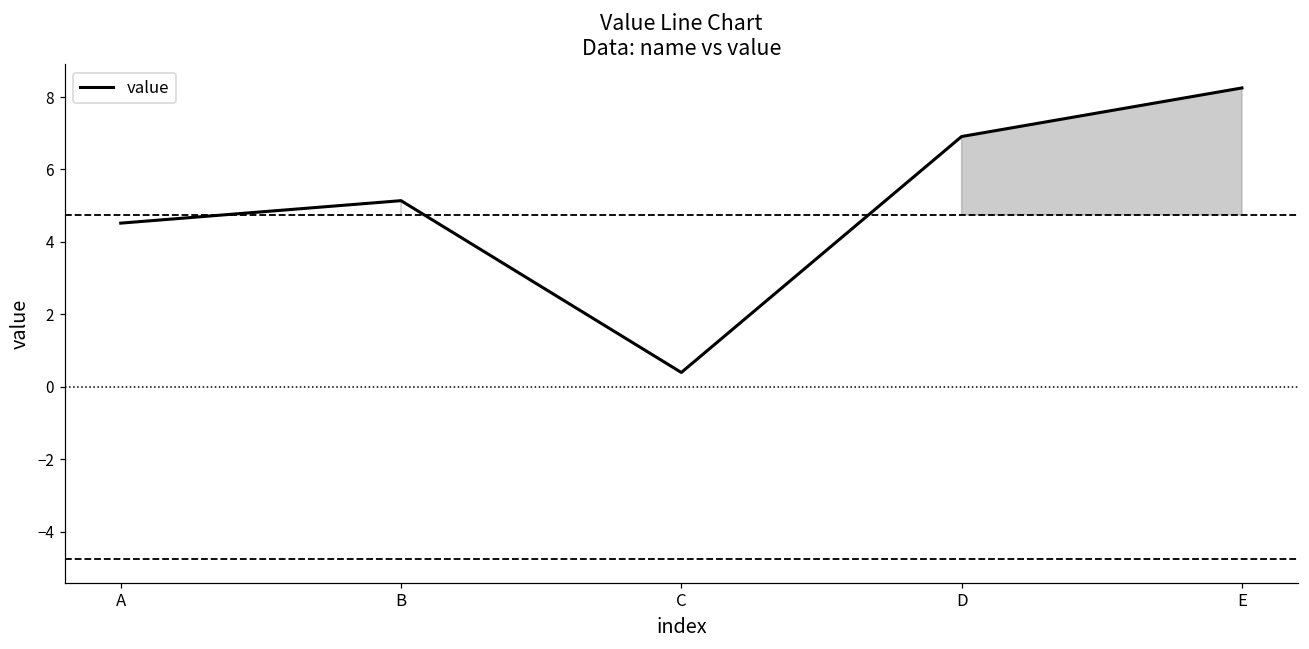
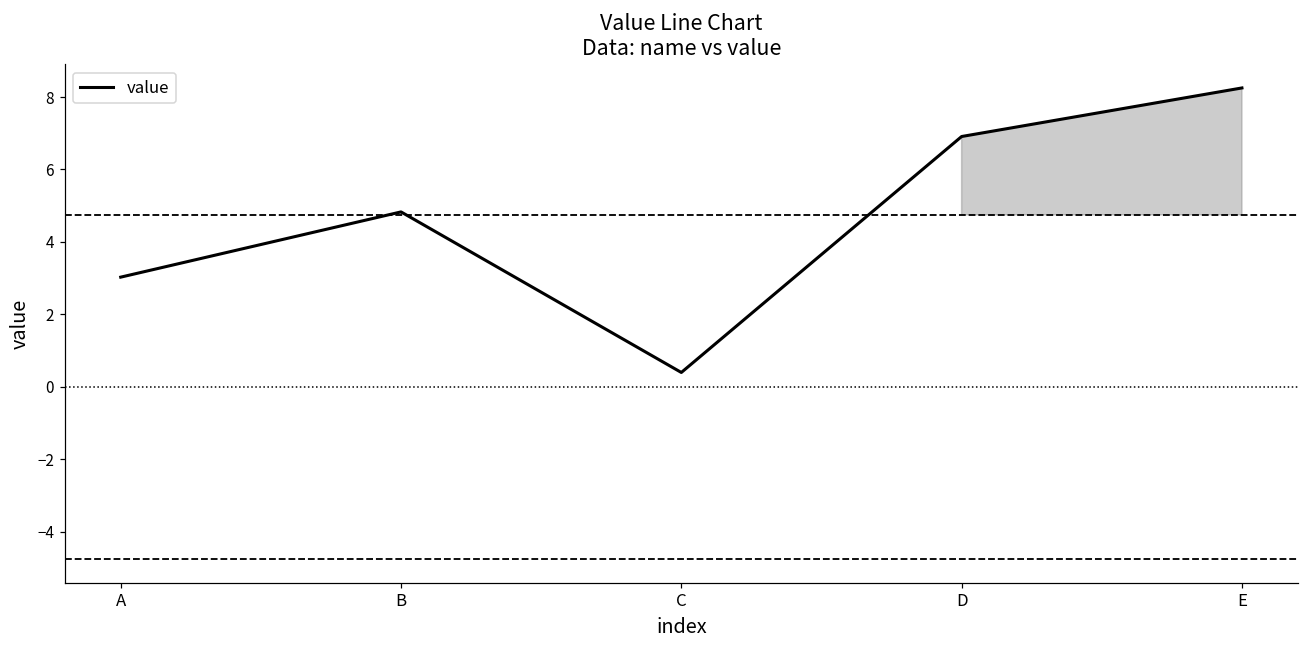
  {
-   "A": 4.5,
-   "B": 5.1,
+   "A": 3.0,
+   "B": 4.8,
    "C": 0.4,
    "D": 6.9,
    "E": 8.3
  }
